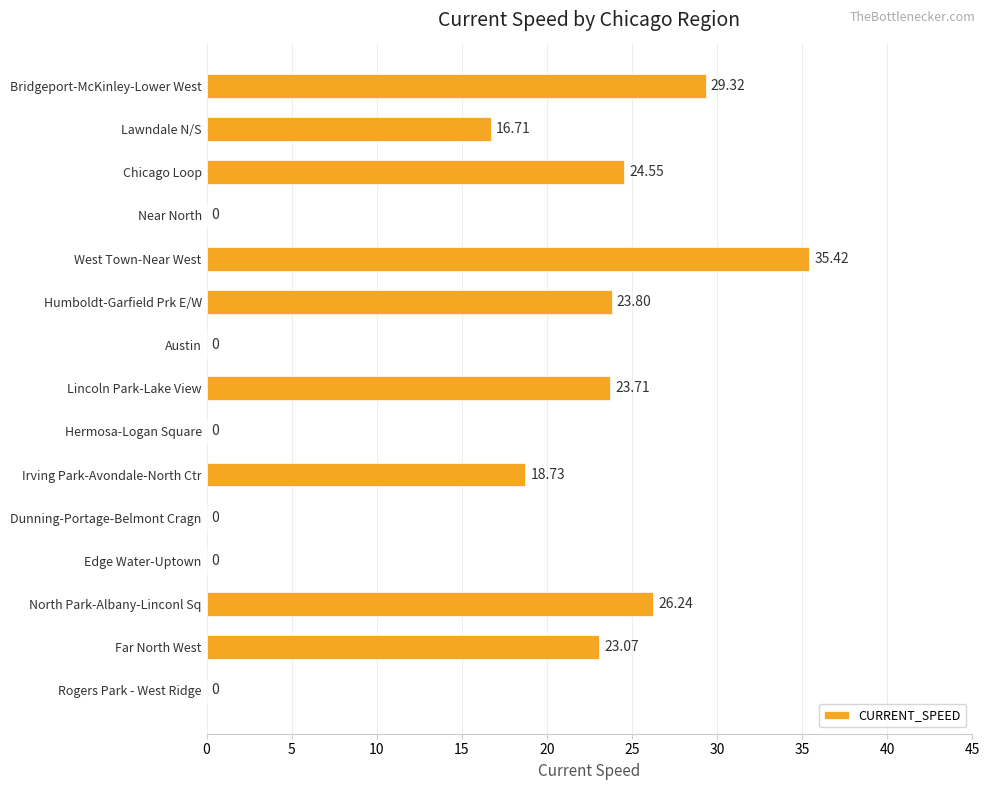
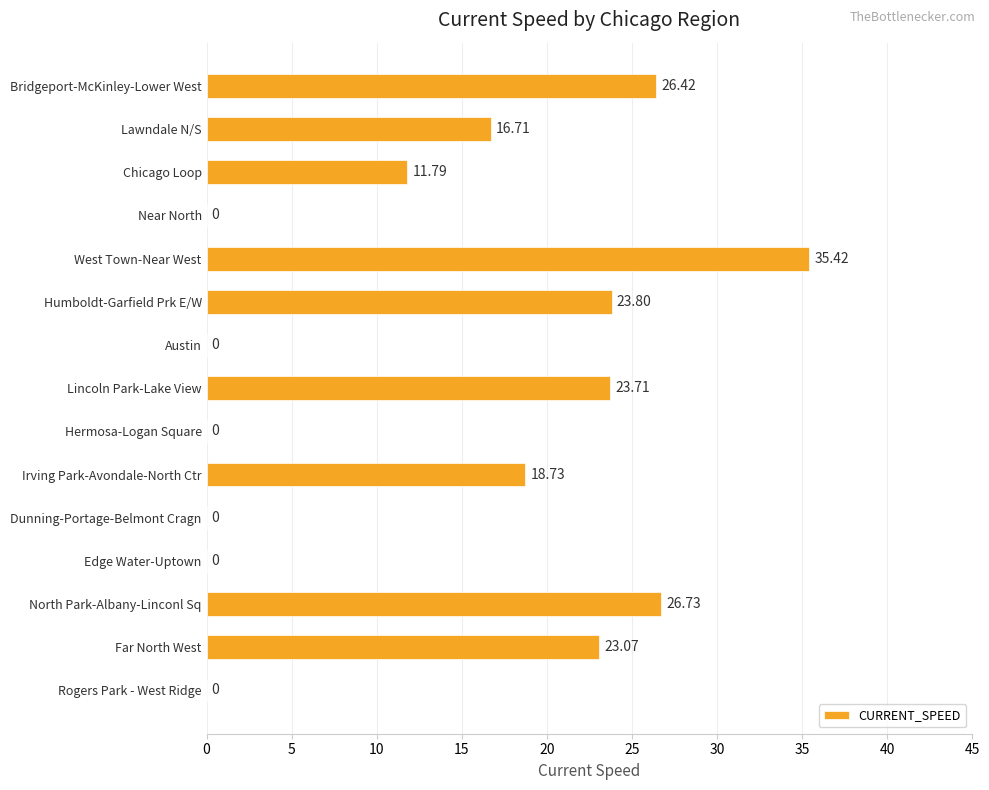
  {
-   "Bridgeport-McKinley-Lower West": 29.32,
+   "Bridgeport-McKinley-Lower West": 26.42,
    "Lawndale N/S": 16.71,
-   "Chicago Loop": 24.55,
+   "Chicago Loop": 11.79,
    "Near North": 0,
    "West Town-Near West": 35.42,
    "Humboldt-Garfield Prk E/W": 23.80,
    "Austin": 0,
    "Lincoln Park-Lake View": 23.71,
    "Hermosa-Logan Square": 0,
    "Irving Park-Avondale-North Ctr": 18.73,
    "Dunning-Portage-Belmont Cragn": 0,
    "Edge Water-Uptown": 0,
-   "North Park-Albany-Linconl Sq": 26.24,
+   "North Park-Albany-Linconl Sq": 26.73,
    "Far North West": 23.07,
    "Rogers Park - West Ridge": 0
  }
